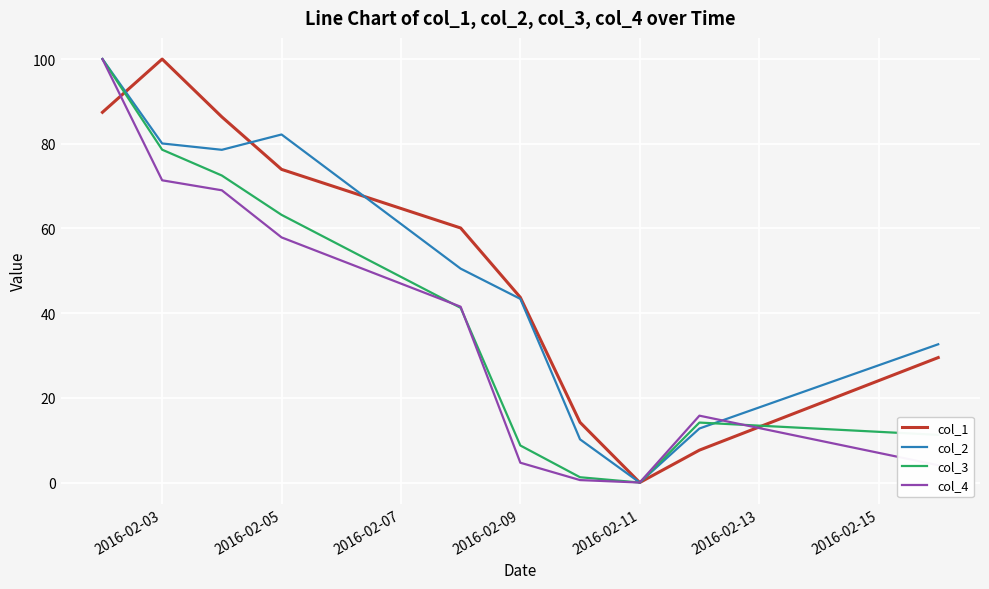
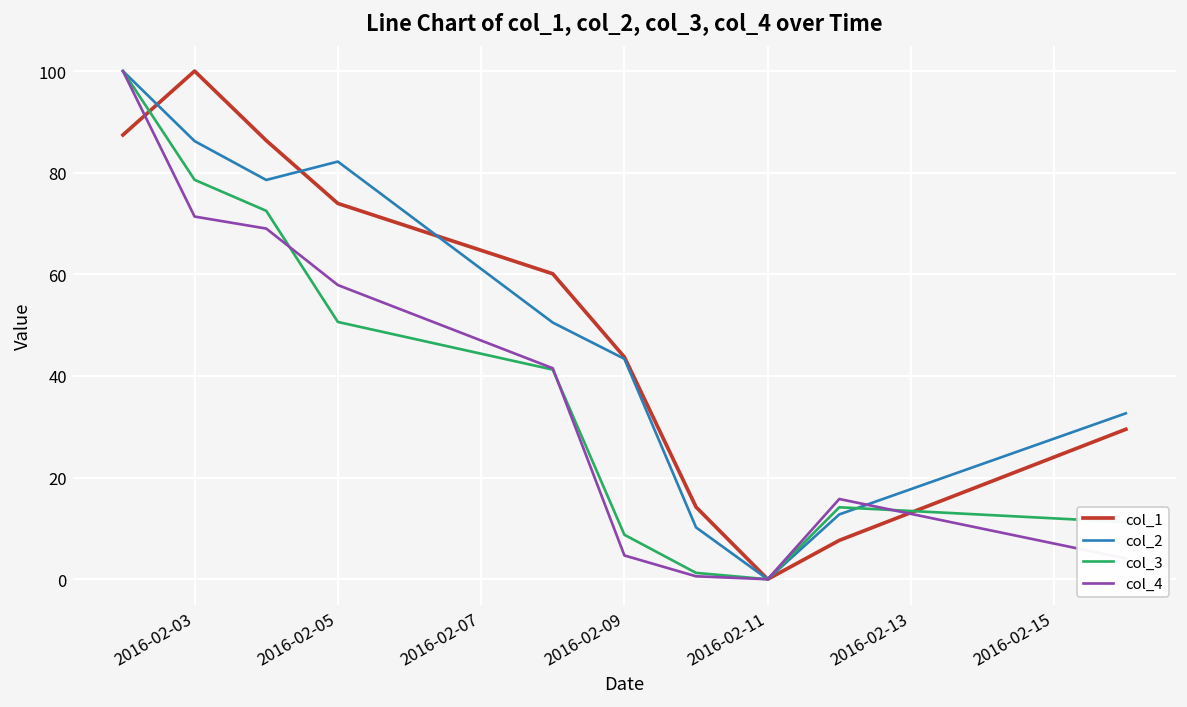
  {
    "col_1": {
      "2016-02-03": 100,
      "2016-02-05": 74
    },
    "col_2": {
-     "2016-02-03": 80,
+     "2016-02-03": 86,
      "2016-02-05": 82
    },
    "col_3": {
      "2016-02-03": 79,
-     "2016-02-05": 63,
+     "2016-02-05": 51,
      "2016-02-09": 9
    },
    "col_4": {
      "2016-02-03": 71,
      "2016-02-05": 58,
      "2016-02-09": 5
    }
  }
